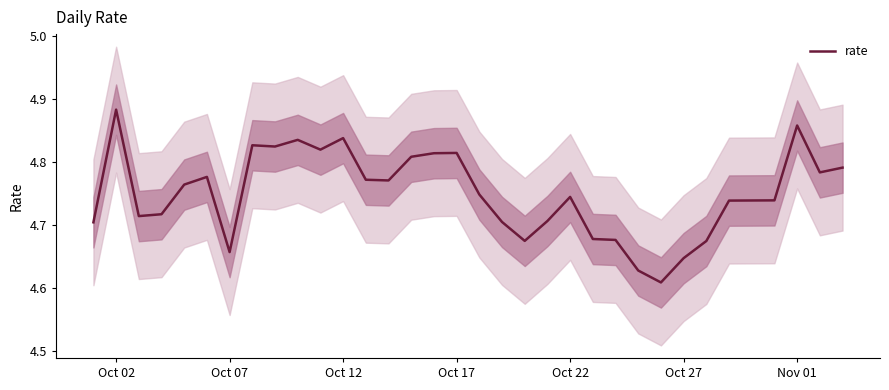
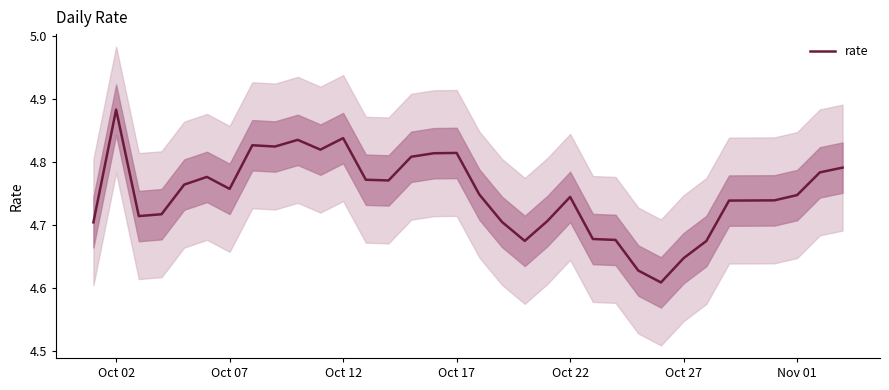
  {
    "rate": {
      "Oct 02": 4.88,
-     "Oct 07": 4.66,
+     "Oct 07": 4.76,
      "Oct 12": 4.84,
      "Oct 17": 4.81,
      "Oct 22": 4.74,
      "Oct 27": 4.65,
-     "Nov 01": 4.86
+     "Nov 01": 4.75
    }
  }
